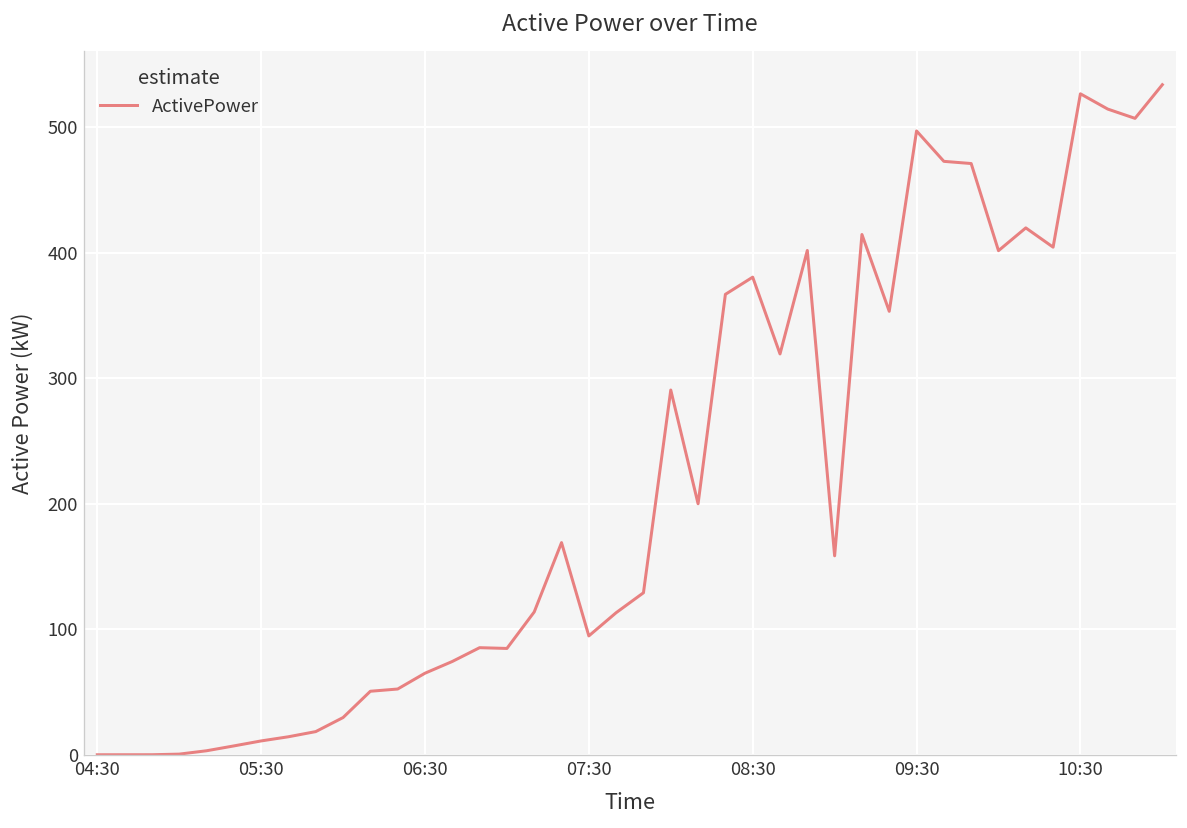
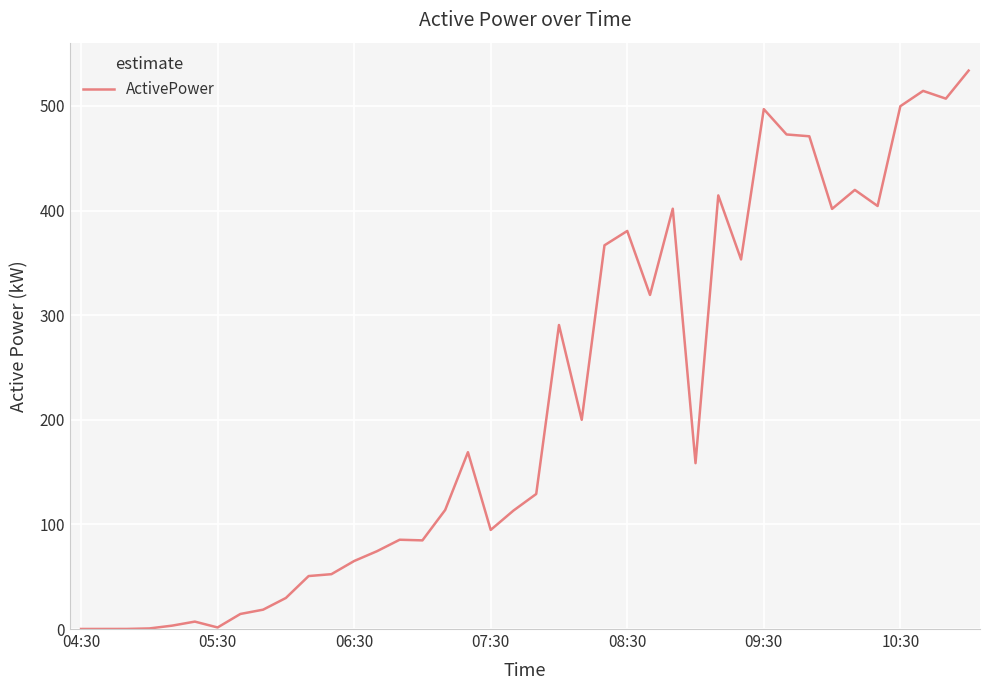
  {
    "04:30": 0,
-   "05:30": 11,
+   "05:30": 1,
    "06:30": 65,
    "07:30": 95,
    "08:30": 380,
    "09:30": 497,
-   "10:30": 527
+   "10:30": 500
  }
